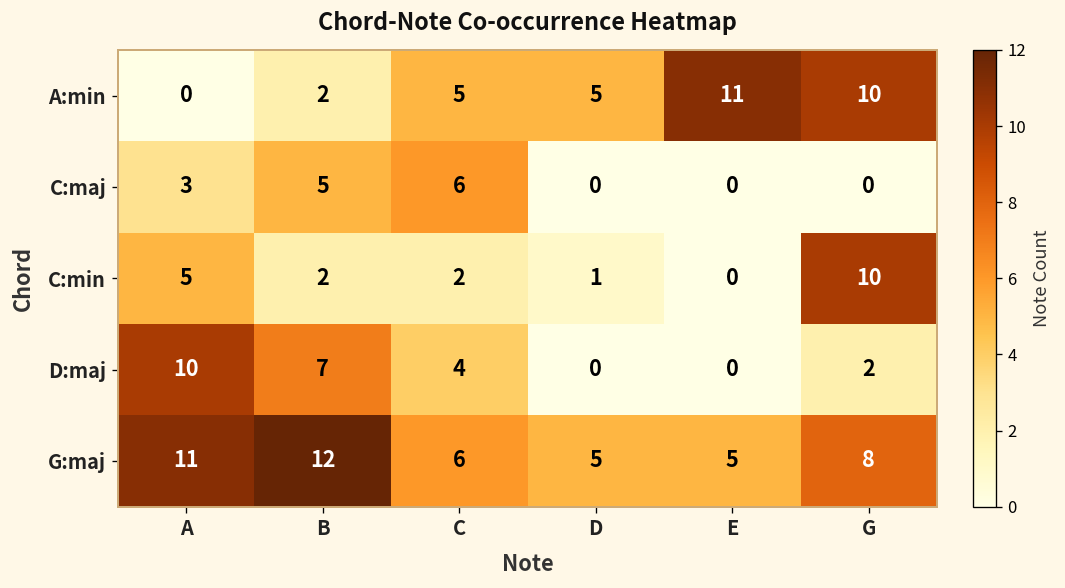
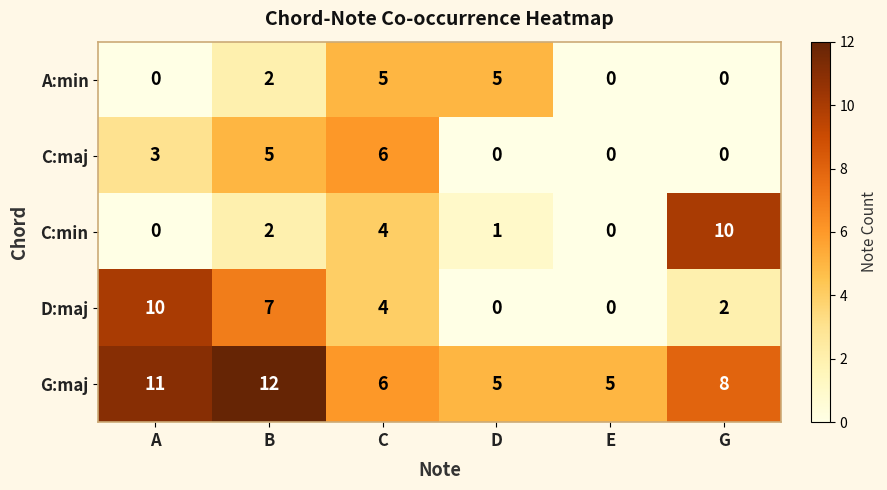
  {
    "A:min": {
      "A": 0,
      "B": 2,
      "C": 5,
      "D": 5,
-     "E": 11,
-     "G": 10
+     "E": 0,
+     "G": 0
    },
    "C:maj": {
      "A": 3,
      "B": 5,
      "C": 6,
      "D": 0,
      "E": 0,
      "G": 0
    },
    "C:min": {
-     "A": 5,
+     "A": 0,
      "B": 2,
-     "C": 2,
+     "C": 4,
      "D": 1,
      "E": 0,
      "G": 10
    },
    "D:maj": {
      "A": 10,
      "B": 7,
      "C": 4,
      "D": 0,
      "E": 0,
      "G": 2
    },
    "G:maj": {
      "A": 11,
      "B": 12,
      "C": 6,
      "D": 5,
      "E": 5,
      "G": 8
    }
  }
